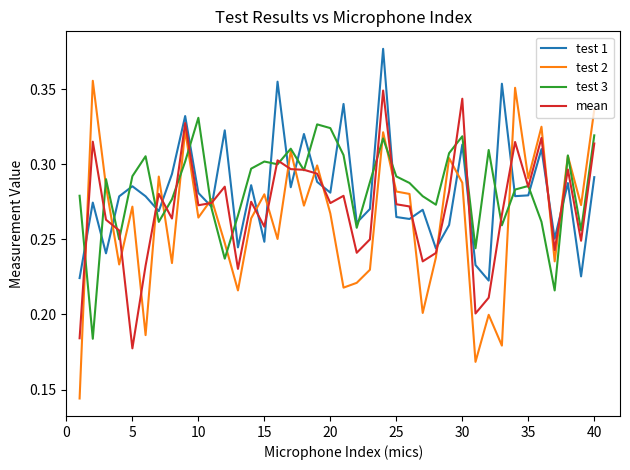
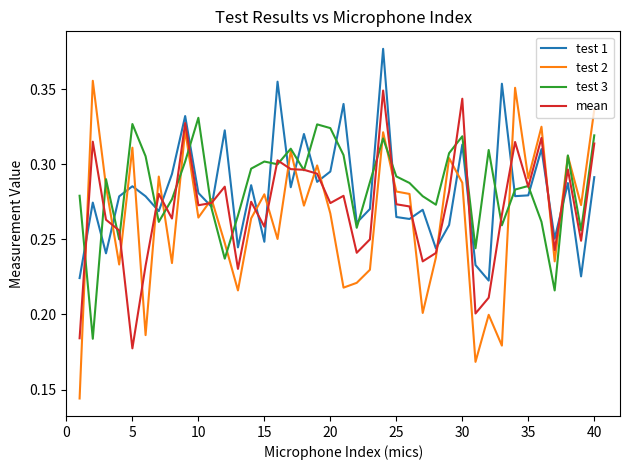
  {
    "test 1": {
      "5": 0.285,
      "10": 0.281,
      "15": 0.248,
-     "20": 0.281,
+     "20": 0.295,
      "25": 0.265,
      "30": 0.313,
      "35": 0.279,
      "40": 0.291
    },
    "test 2": {
-     "5": 0.272,
+     "5": 0.311,
      "10": 0.265,
      "15": 0.280,
      "20": 0.267,
      "25": 0.282,
      "30": 0.288,
      "35": 0.291
    },
    "test 3": {
-     "5": 0.292,
+     "5": 0.327,
      "10": 0.331,
      "15": 0.302,
      "20": 0.324,
      "25": 0.292,
      "30": 0.319,
      "40": 0.319
    },
    "mean": {
      "5": 0.177,
      "10": 0.273,
      "15": 0.258,
      "20": 0.274,
      "25": 0.273,
      "30": 0.344,
      "40": 0.314
    }
  }
